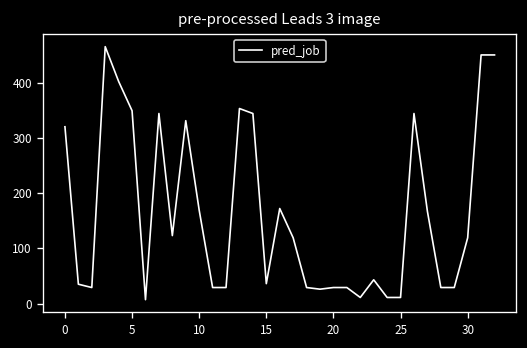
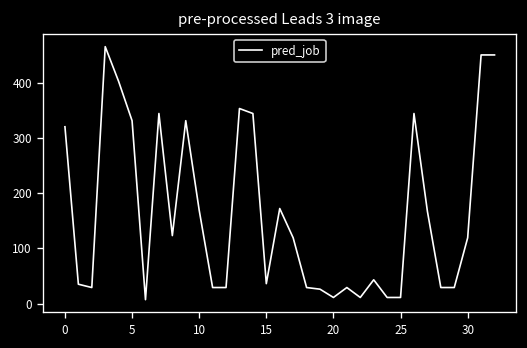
  {
    "0": 320,
-   "5": 350,
+   "5": 330,
    "10": 170,
    "15": 40,
-   "20": 30,
+   "20": 10,
    "25": 10,
    "30": 120
  }
